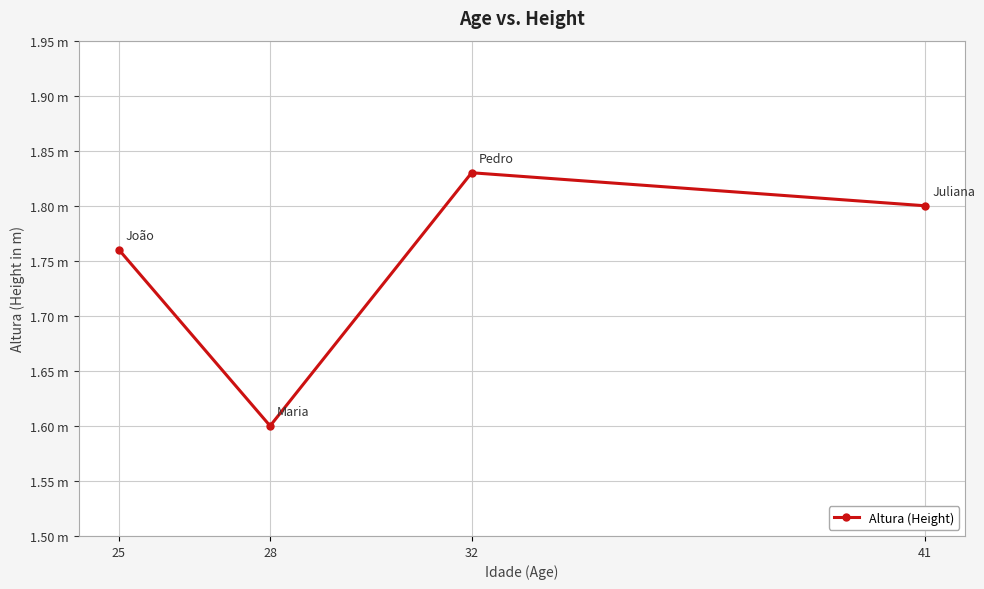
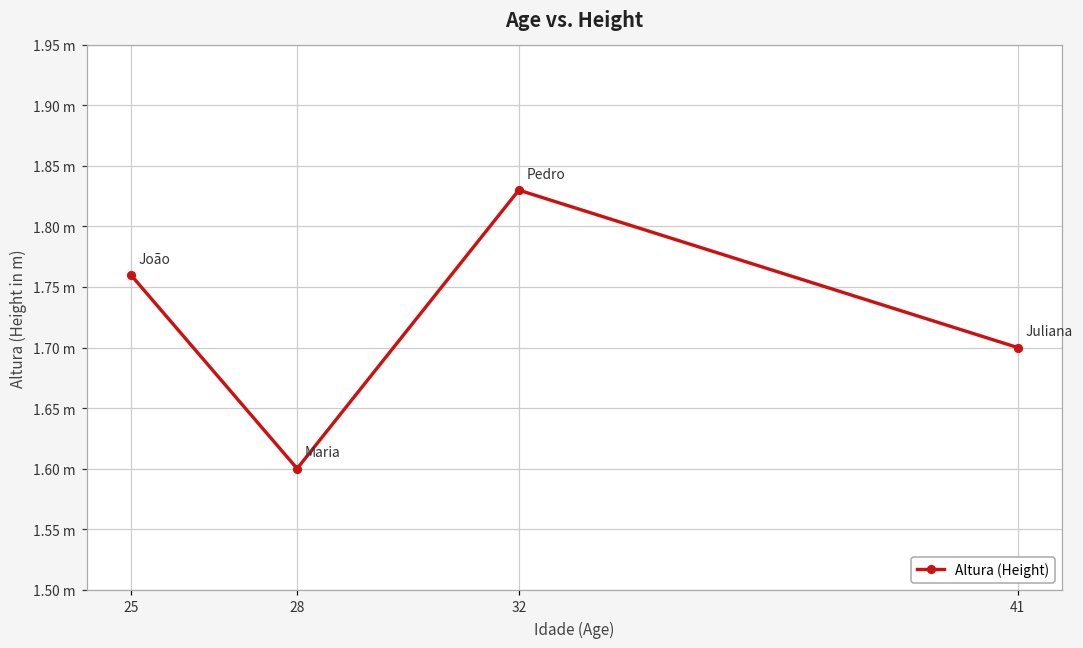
  {
    "25": "1.760 m",
    "28": "1.6 m",
    "32": "1.830 m",
-   "41": "1.8 m"
+   "41": "1.7 m"
  }
